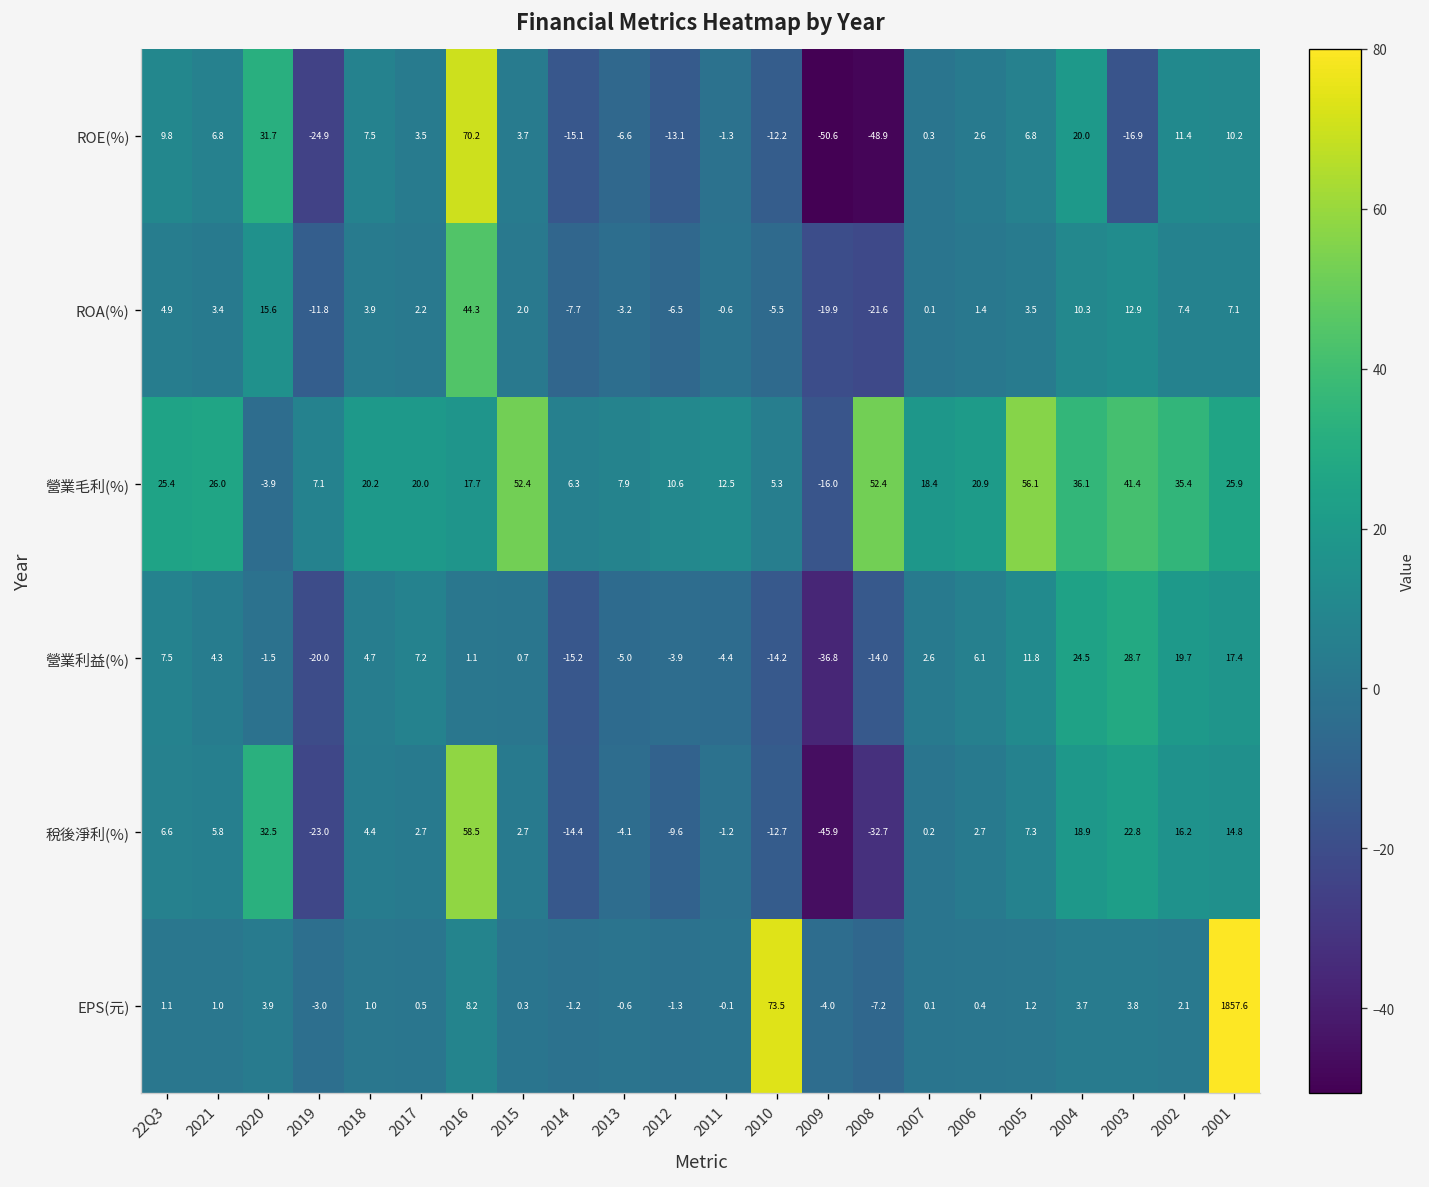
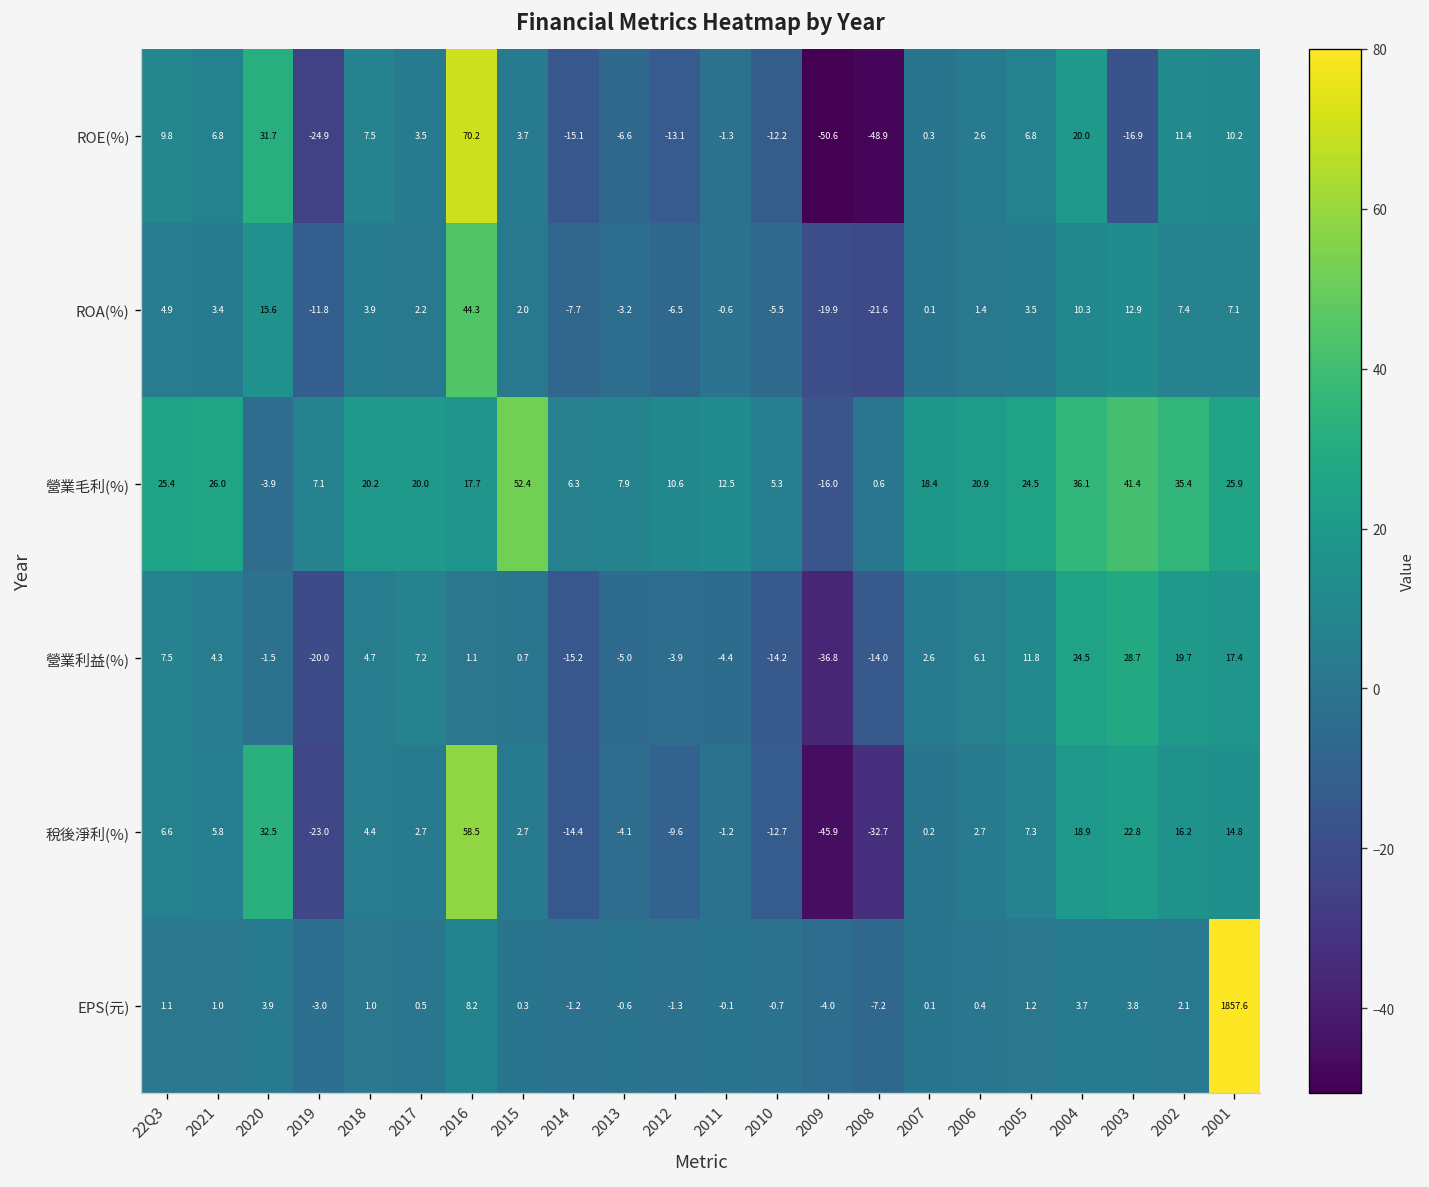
  {
    "ROE(%)": {
      "22Q3": 9.8,
      "2021": 6.8,
      "2020": 31.7,
      "2019": -24.9,
      "2018": 7.5,
      "2017": 3.5,
      "2016": 70.2,
      "2015": 3.7,
      "2014": -15.1,
      "2013": -6.6,
      "2012": -13.1,
      "2011": -1.3,
      "2010": -12.2,
      "2009": -50.6,
      "2008": -48.9,
      "2007": 0.3,
      "2006": 2.6,
      "2005": 6.8,
      "2004": 20.0,
      "2003": -16.9,
      "2002": 11.4,
      "2001": 10.2
    },
    "ROA(%)": {
      "22Q3": 4.9,
      "2021": 3.4,
      "2020": 15.6,
      "2019": -11.8,
      "2018": 3.9,
      "2017": 2.2,
      "2016": 44.3,
      "2015": 2.0,
      "2014": -7.7,
      "2013": -3.2,
      "2012": -6.5,
      "2011": -0.6,
      "2010": -5.5,
      "2009": -19.9,
      "2008": -21.6,
      "2007": 0.1,
      "2006": 1.4,
      "2005": 3.5,
      "2004": 10.3,
      "2003": 12.9,
      "2002": 7.4,
      "2001": 7.1
    },
    "營業毛利(%)": {
      "22Q3": 25.4,
      "2021": 26.0,
      "2020": -3.9,
      "2019": 7.1,
      "2018": 20.2,
      "2017": 20.0,
      "2016": 17.7,
      "2015": 52.4,
      "2014": 6.3,
      "2013": 7.9,
      "2012": 10.6,
      "2011": 12.5,
      "2010": 5.3,
      "2009": -16.0,
-     "2008": 52.4,
+     "2008": 0.6,
      "2007": 18.4,
      "2006": 20.9,
-     "2005": 56.1,
+     "2005": 24.5,
      "2004": 36.1,
      "2003": 41.4,
      "2002": 35.4,
      "2001": 25.9
    },
    "營業利益(%)": {
      "22Q3": 7.5,
      "2021": 4.3,
      "2020": -1.5,
      "2019": -20.0,
      "2018": 4.7,
      "2017": 7.2,
      "2016": 1.1,
      "2015": 0.7,
      "2014": -15.2,
      "2013": -5.0,
      "2012": -3.9,
      "2011": -4.4,
      "2010": -14.2,
      "2009": -36.8,
      "2008": -14.0,
      "2007": 2.6,
      "2006": 6.1,
      "2005": 11.8,
      "2004": 24.5,
      "2003": 28.7,
      "2002": 19.7,
      "2001": 17.4
    },
    "稅後淨利(%)": {
      "22Q3": 6.6,
      "2021": 5.8,
      "2020": 32.5,
      "2019": -23.0,
      "2018": 4.4,
      "2017": 2.7,
      "2016": 58.5,
      "2015": 2.7,
      "2014": -14.4,
      "2013": -4.1,
      "2012": -9.6,
      "2011": -1.2,
      "2010": -12.7,
      "2009": -45.9,
      "2008": -32.7,
      "2007": 0.2,
      "2006": 2.7,
      "2005": 7.3,
      "2004": 18.9,
      "2003": 22.8,
      "2002": 16.2,
      "2001": 14.8
    },
    "EPS(元)": {
      "22Q3": 1.1,
      "2021": 1.0,
      "2020": 3.9,
      "2019": -3.0,
      "2018": 1.0,
      "2017": 0.5,
      "2016": 8.2,
      "2015": 0.3,
      "2014": -1.2,
      "2013": -0.6,
      "2012": -1.3,
      "2011": -0.1,
-     "2010": 73.5,
+     "2010": -0.7,
      "2009": -4.0,
      "2008": -7.2,
      "2007": 0.1,
      "2006": 0.4,
      "2005": 1.2,
      "2004": 3.7,
      "2003": 3.8,
      "2002": 2.1,
      "2001": 1857.6
    }
  }
